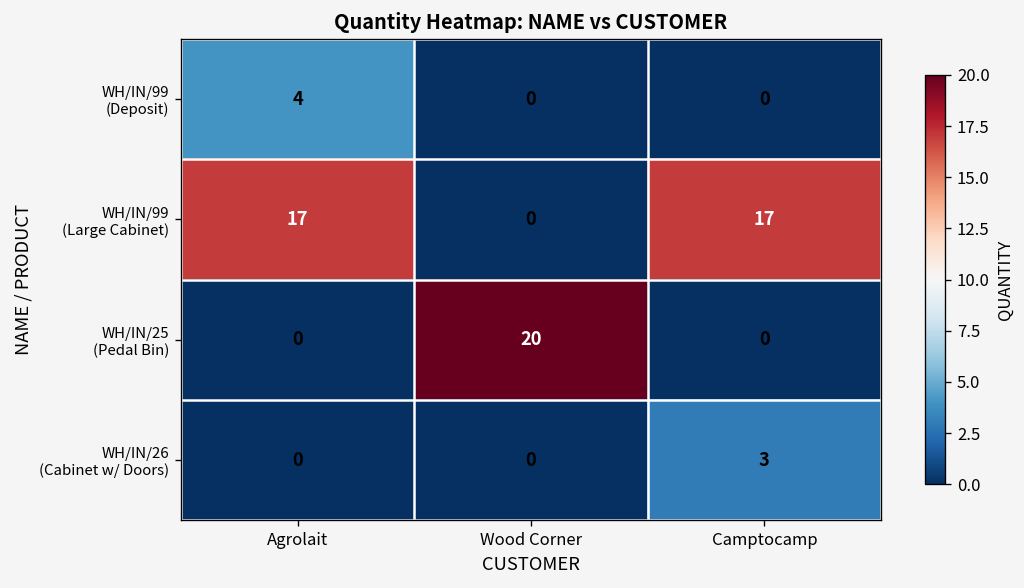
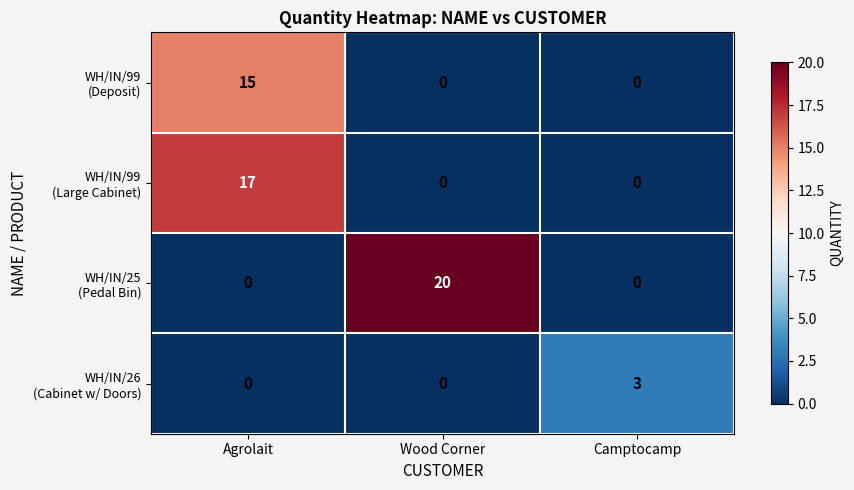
  {
    "WH/IN/99 (Deposit)": {
-     "Agrolait": 4,
+     "Agrolait": 15,
      "Wood Corner": 0,
      "Camptocamp": 0
    },
    "WH/IN/99 (Large Cabinet)": {
      "Agrolait": 17,
      "Wood Corner": 0,
-     "Camptocamp": 17
+     "Camptocamp": 0
    },
    "WH/IN/25 (Pedal Bin)": {
      "Agrolait": 0,
      "Wood Corner": 20,
      "Camptocamp": 0
    },
    "WH/IN/26 (Cabinet w/ Doors)": {
      "Agrolait": 0,
      "Wood Corner": 0,
      "Camptocamp": 3
    }
  }
